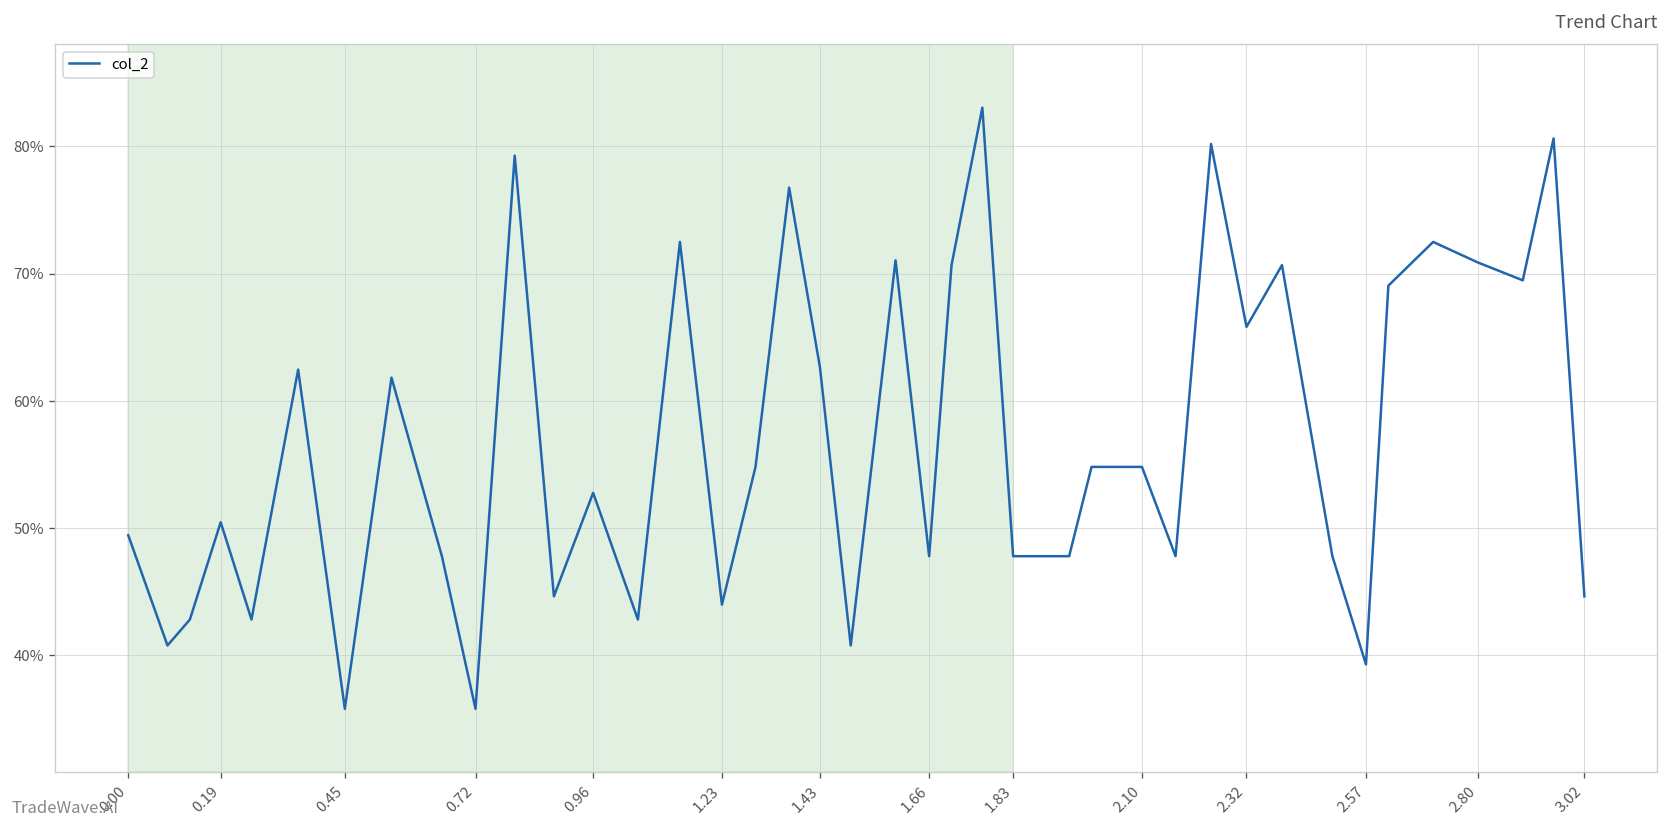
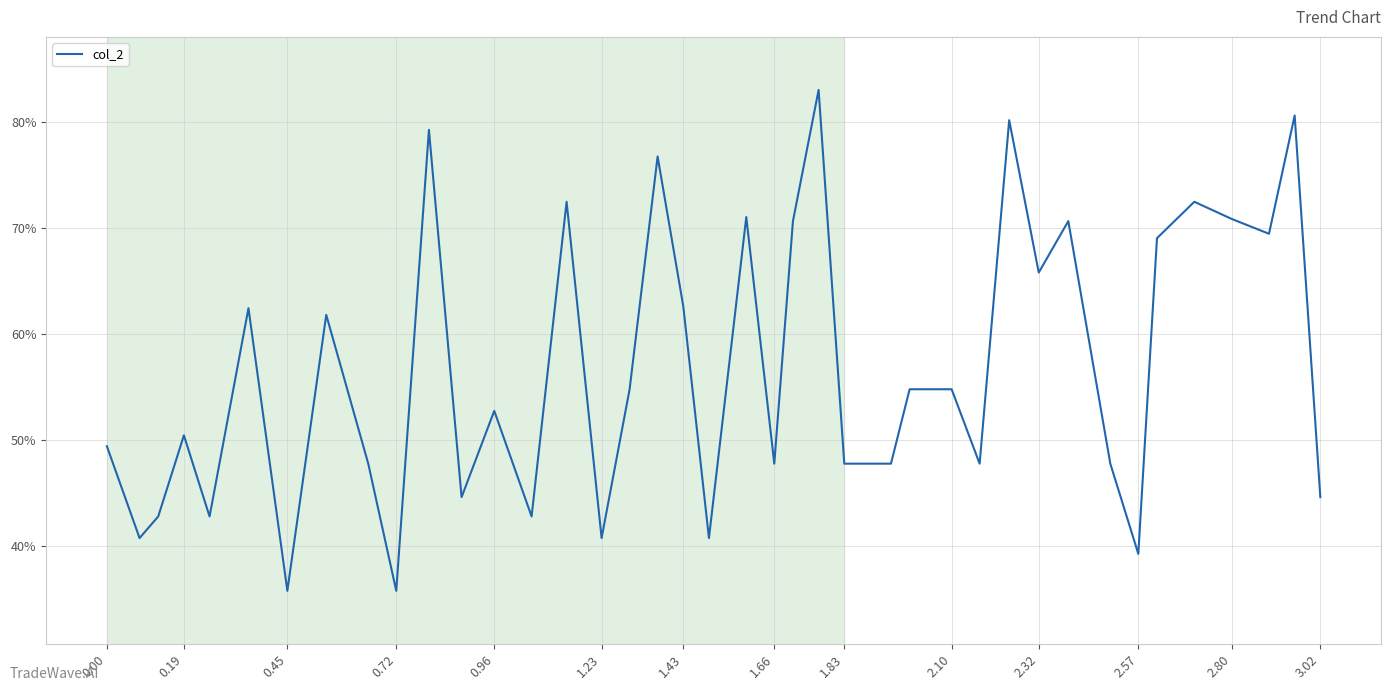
  {
    "0.00": "49.4%",
    "0.19": "50.5%",
    "0.45": "35.8%",
    "0.72": "35.8%",
    "0.96": "52.8%",
-   "1.23": "44.0%",
+   "1.23": "40.8%",
    "1.43": "62.6%",
    "1.66": "47.8%",
    "1.83": "47.8%",
    "2.10": "54.8%",
    "2.32": "65.8%",
    "2.57": "39.3%",
    "2.80": "70.9%",
    "3.02": "44.6%"
  }
